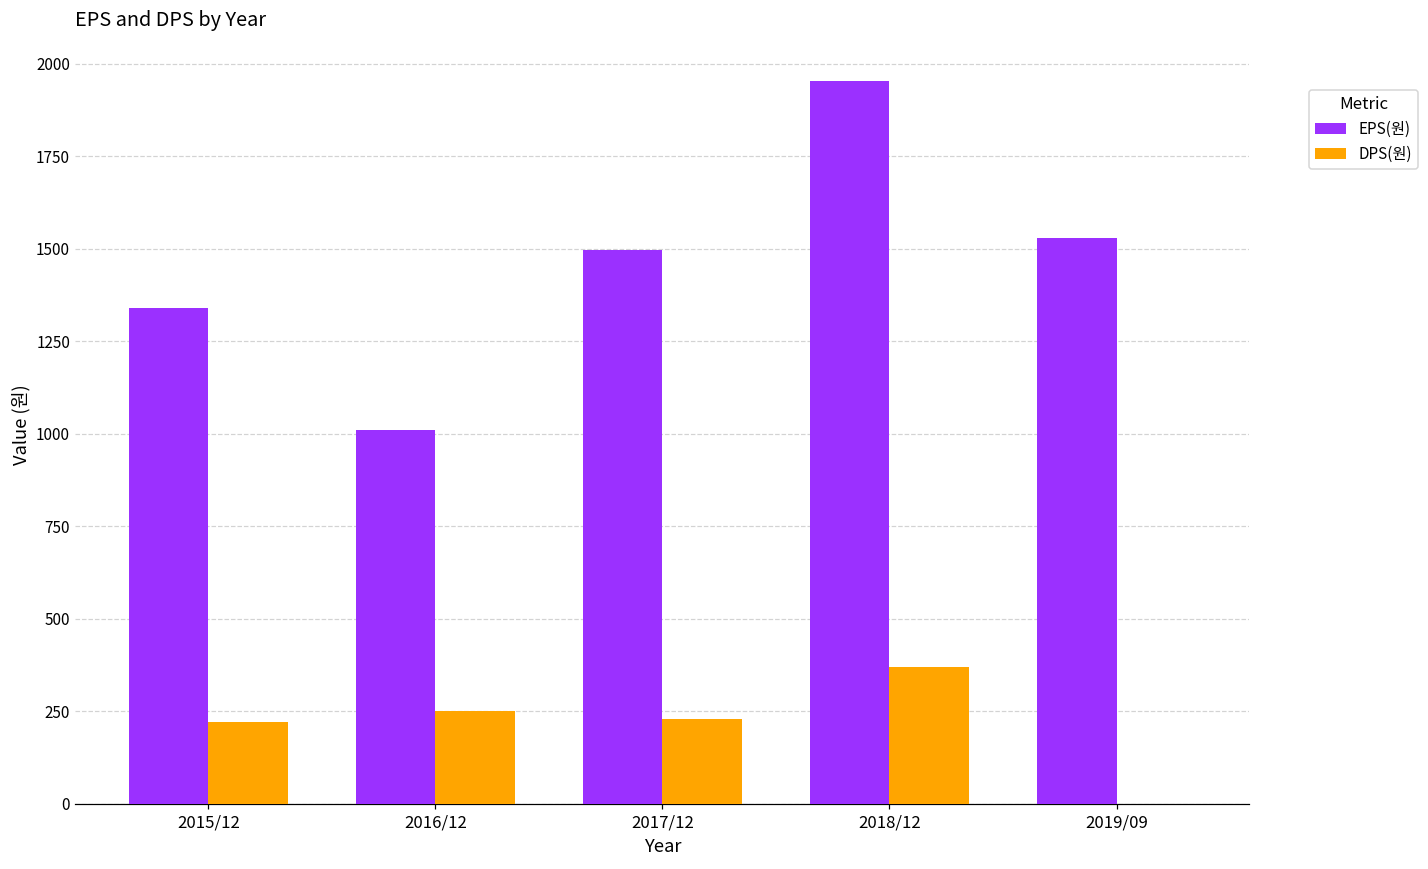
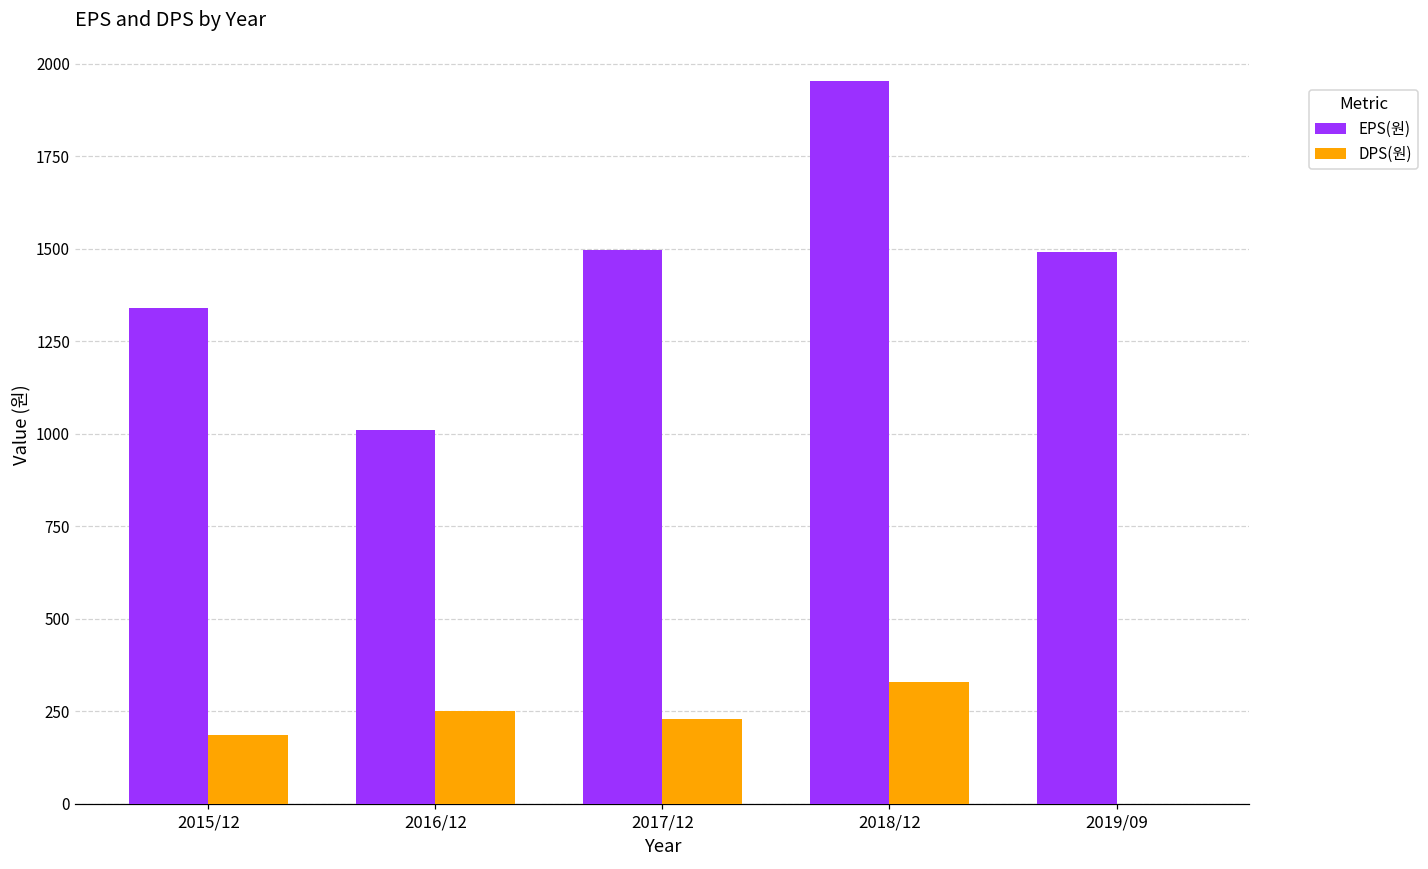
  {
    "EPS(원)": {
      "2015/12": 1340,
      "2016/12": 1010,
      "2017/12": 1500,
      "2018/12": 1950,
-     "2019/09": 1530
+     "2019/09": 1490
    },
    "DPS(원)": {
-     "2015/12": 220,
+     "2015/12": 190,
      "2016/12": 250,
      "2017/12": 230,
-     "2018/12": 370,
+     "2018/12": 330,
      "2019/09": 0
    }
  }
